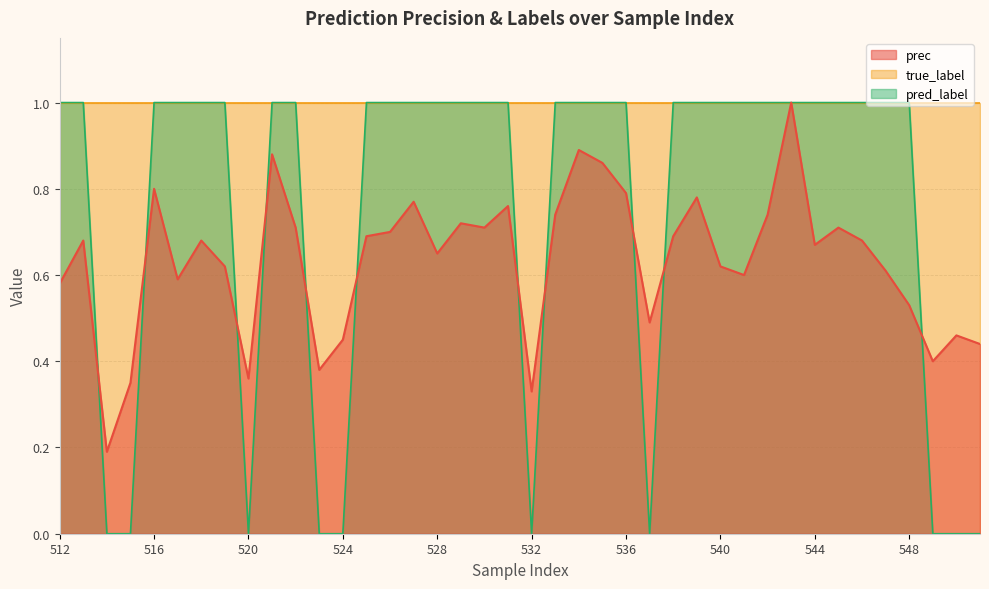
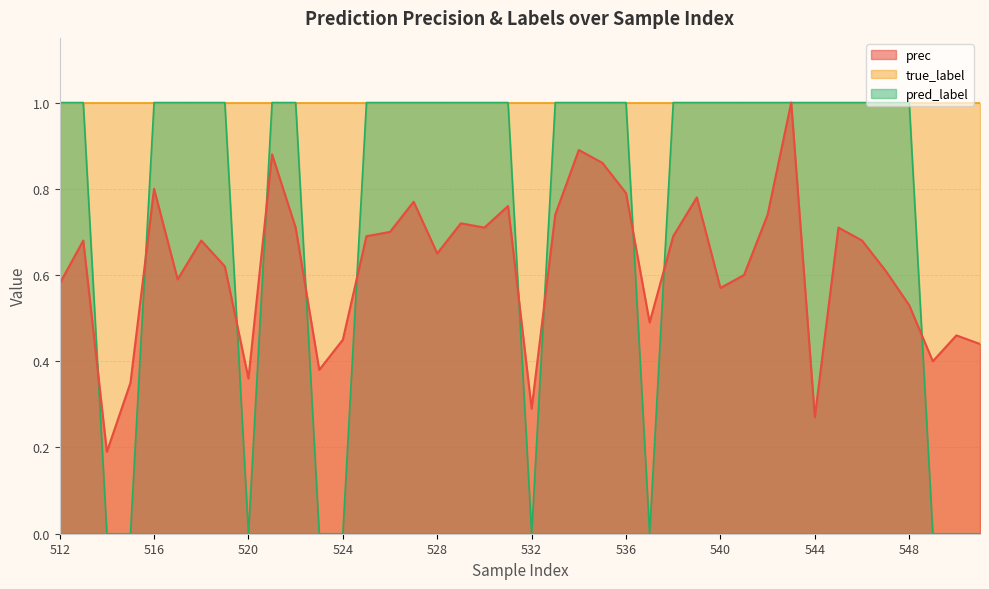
  {
    "true_label": {
      "520": 1.00,
      "524": 1.00,
      "532": 1.00
    },
    "pred_label": {
      "520": 0.00,
      "524": 0.00,
      "532": 0.00
    },
    "prec": {
      "512": 0.58,
      "516": 0.80,
      "520": 0.36,
      "524": 0.45,
      "528": 0.65,
-     "532": 0.33,
+     "532": 0.29,
      "536": 0.79,
-     "540": 0.62,
-     "544": 0.67,
+     "540": 0.57,
+     "544": 0.27,
      "548": 0.53
    }
  }
